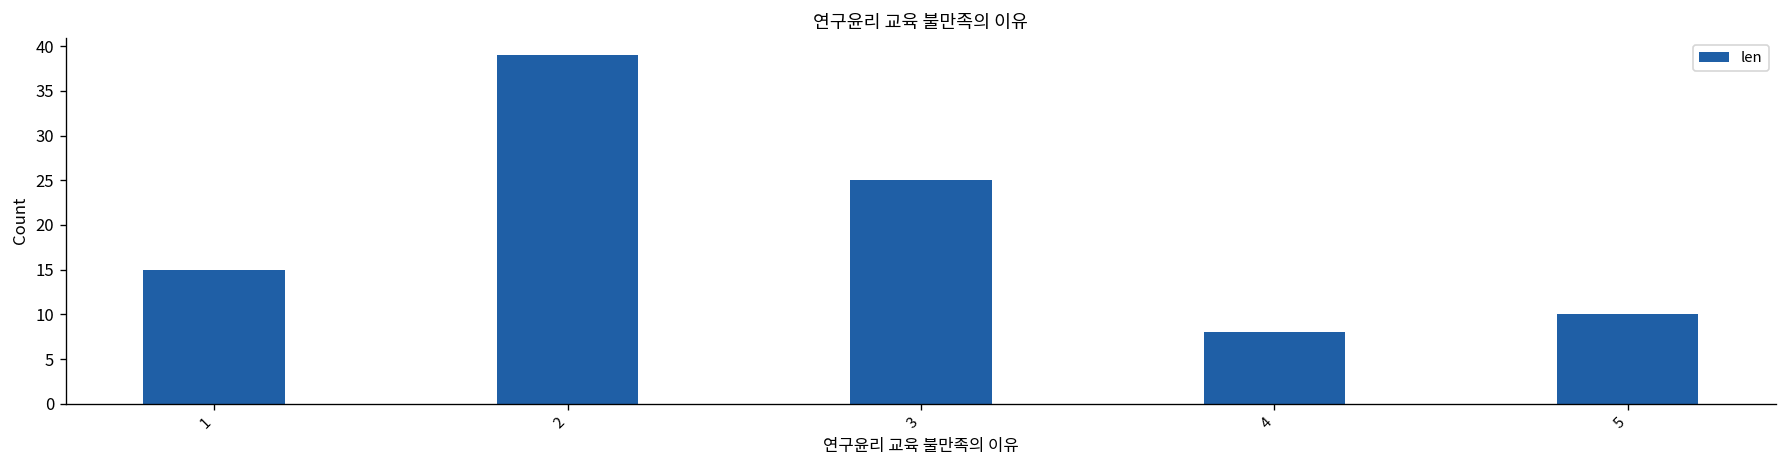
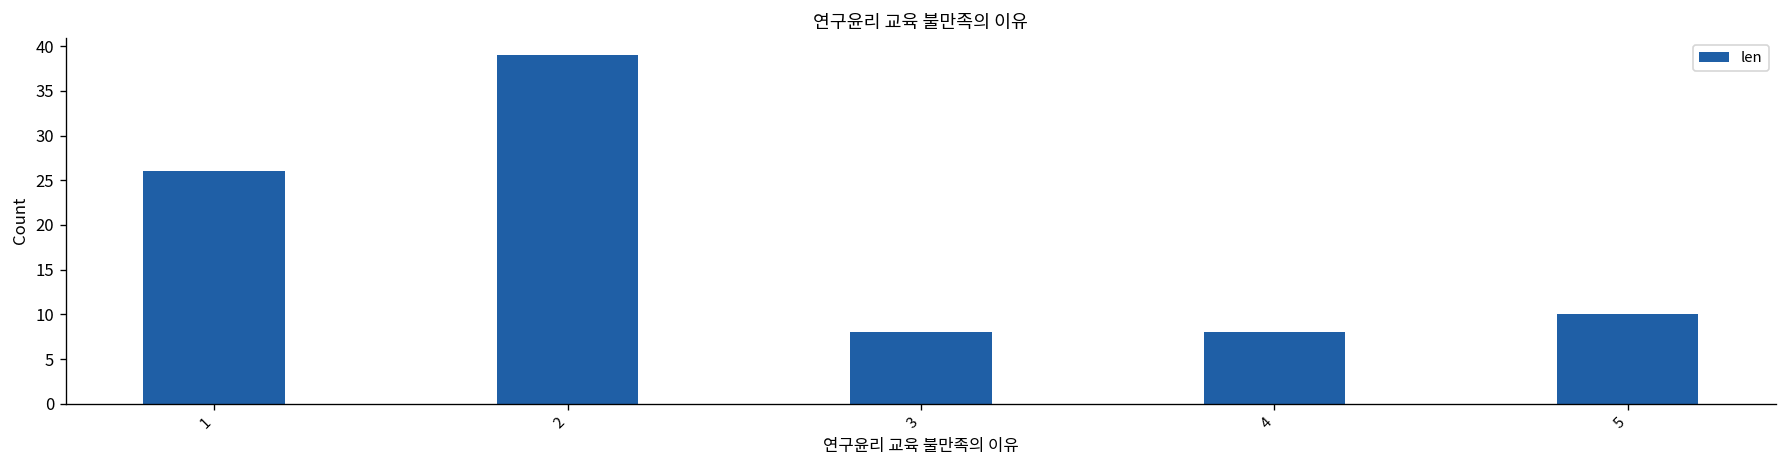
  {
-   "1": 15,
+   "1": 26,
    "2": 39,
-   "3": 25,
+   "3": 8,
    "4": 8,
    "5": 10
  }
